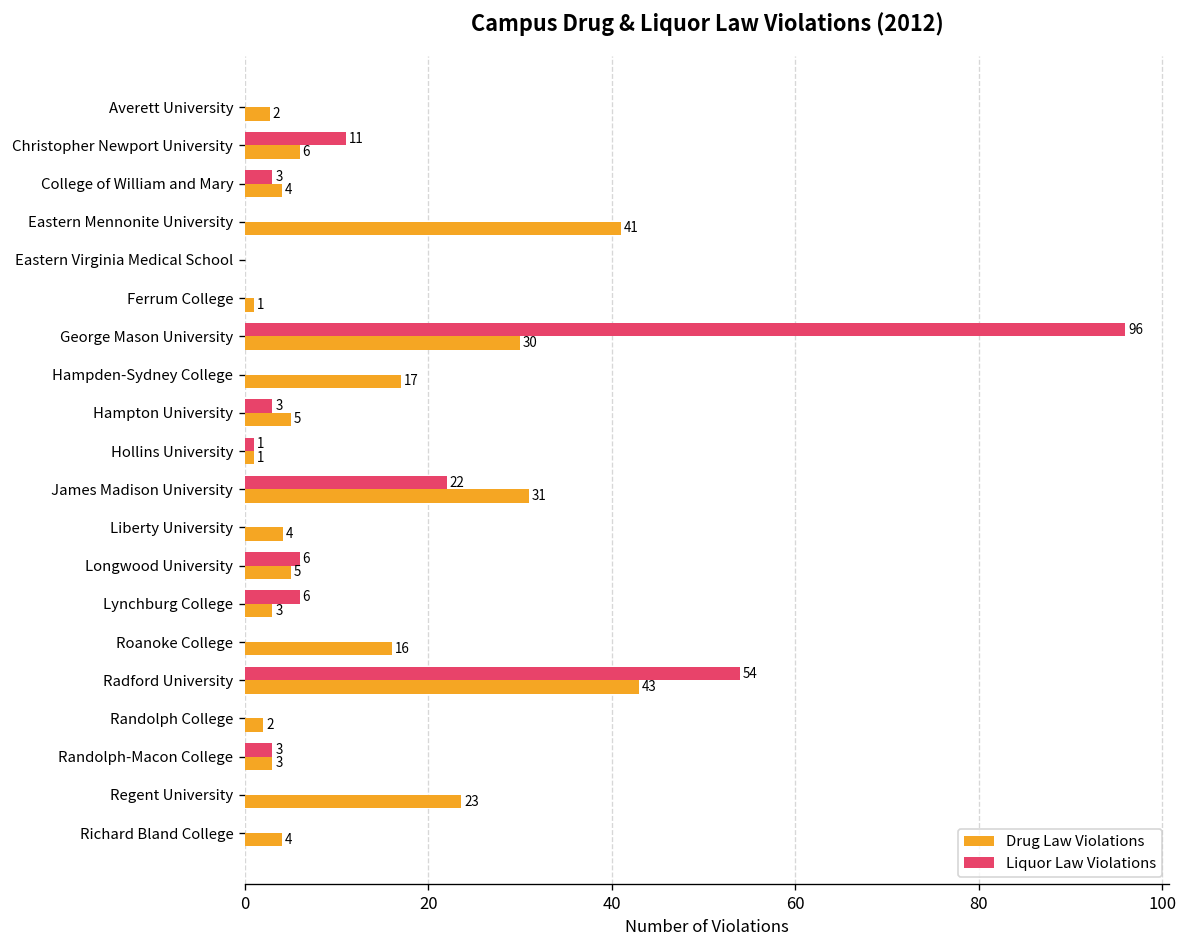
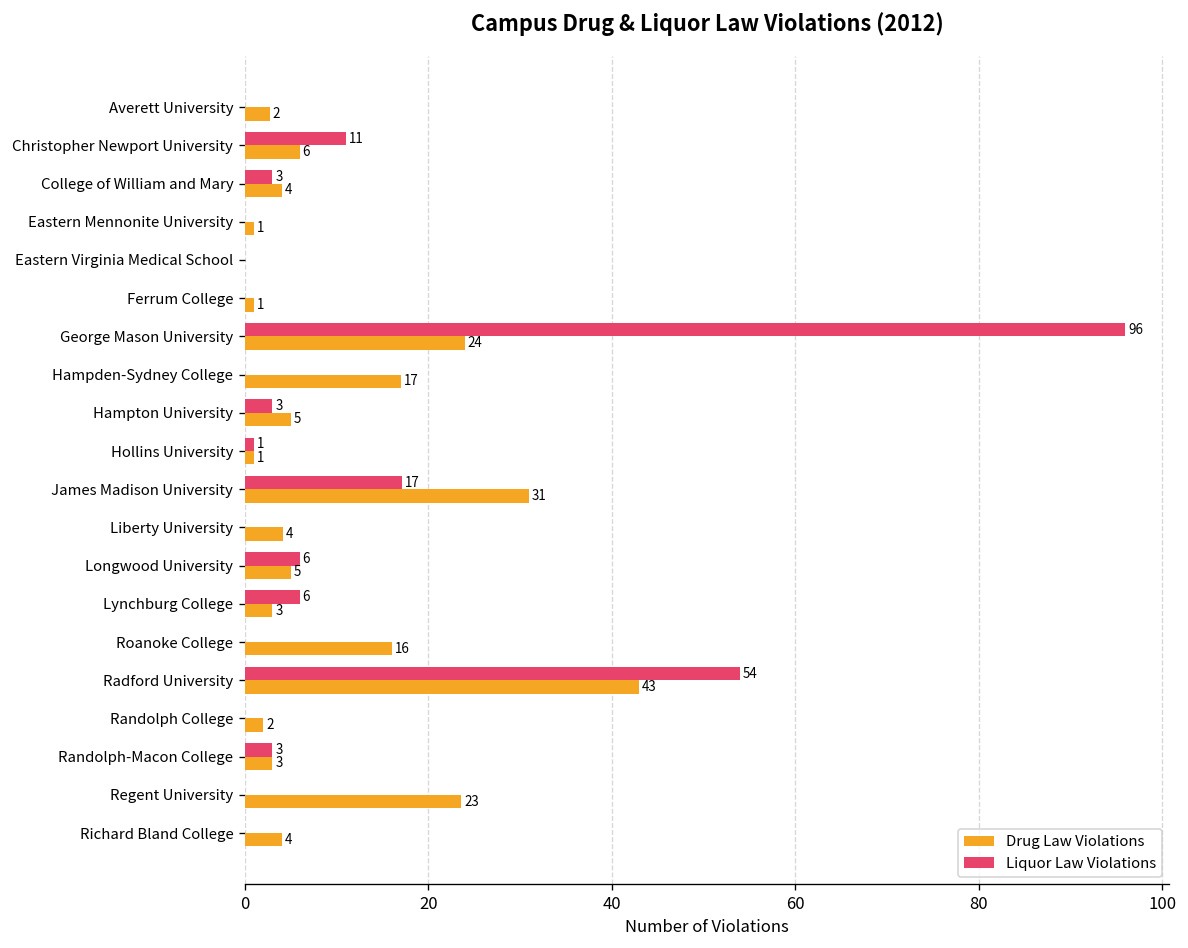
  {
    "Drug Law Violations": {
      "Christopher Newport University": 6,
      "College of William and Mary": 4,
-     "Eastern Mennonite University": 41,
+     "Eastern Mennonite University": 1,
      "Ferrum College": 1,
-     "George Mason University": 30,
+     "George Mason University": 24,
      "Hampden-Sydney College": 17,
      "Hampton University": 5,
      "Hollins University": 1,
      "James Madison University": 31,
      "Liberty University": 4,
      "Longwood University": 5,
      "Lynchburg College": 3,
      "Roanoke College": 16,
      "Radford University": 43,
      "Randolph College": 2,
      "Randolph-Macon College": 3,
      "Richard Bland College": 4
    },
    "Liquor Law Violations": {
      "Christopher Newport University": 11,
      "College of William and Mary": 3,
      "George Mason University": 96,
      "Hampton University": 3,
      "Hollins University": 1,
-     "James Madison University": 22,
+     "James Madison University": 17,
      "Longwood University": 6,
      "Lynchburg College": 6,
      "Radford University": 54,
      "Randolph-Macon College": 3
    }
  }
